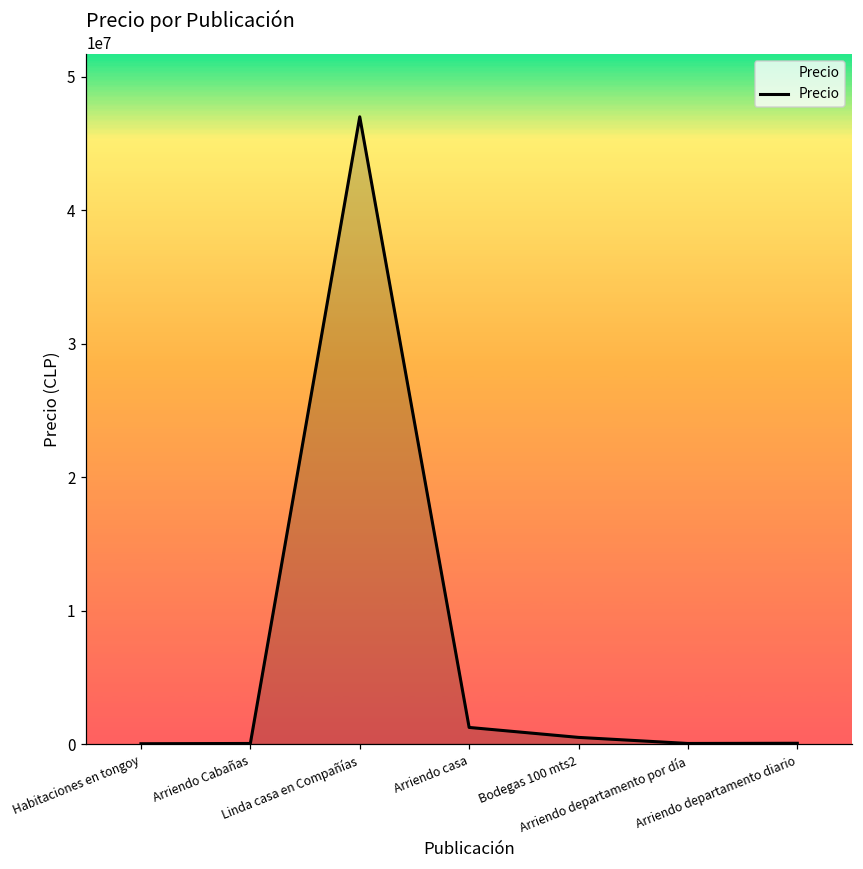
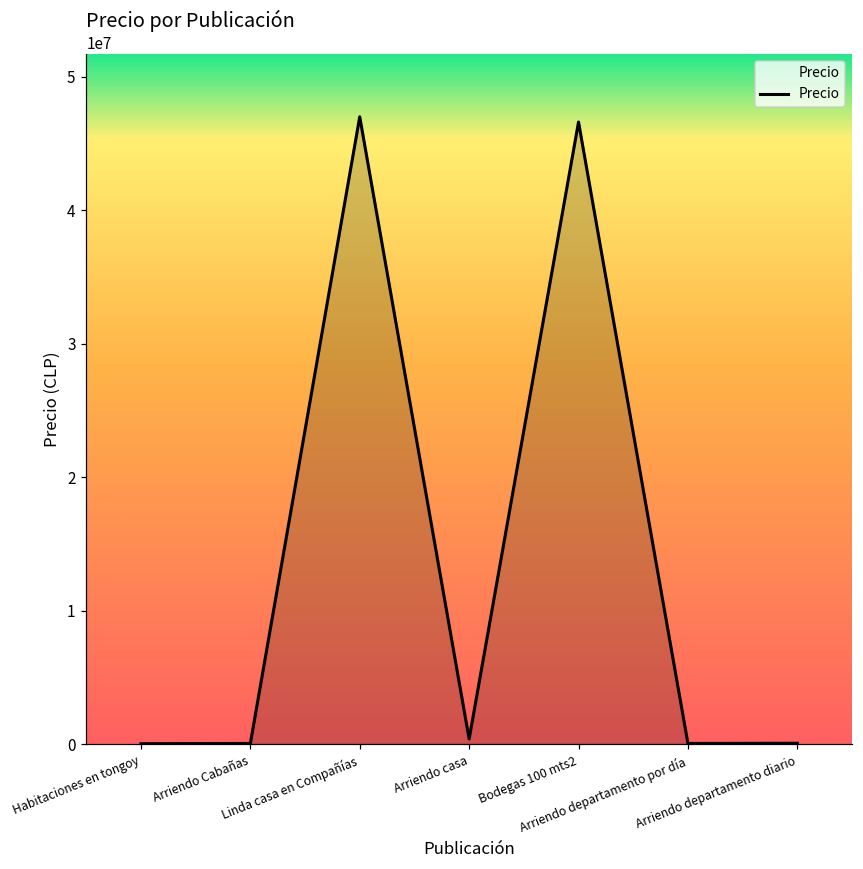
  {
    "Habitaciones en tongoy": 0,
    "Arriendo Cabañas": 0,
    "Linda casa en Compañías": 47000000,
-   "Arriendo casa": 1200000,
-   "Bodegas 100 mts2": 500000,
+   "Arriendo casa": 400000,
+   "Bodegas 100 mts2": 46600000,
    "Arriendo departamento por día": 0,
    "Arriendo departamento diario": 100000
  }
